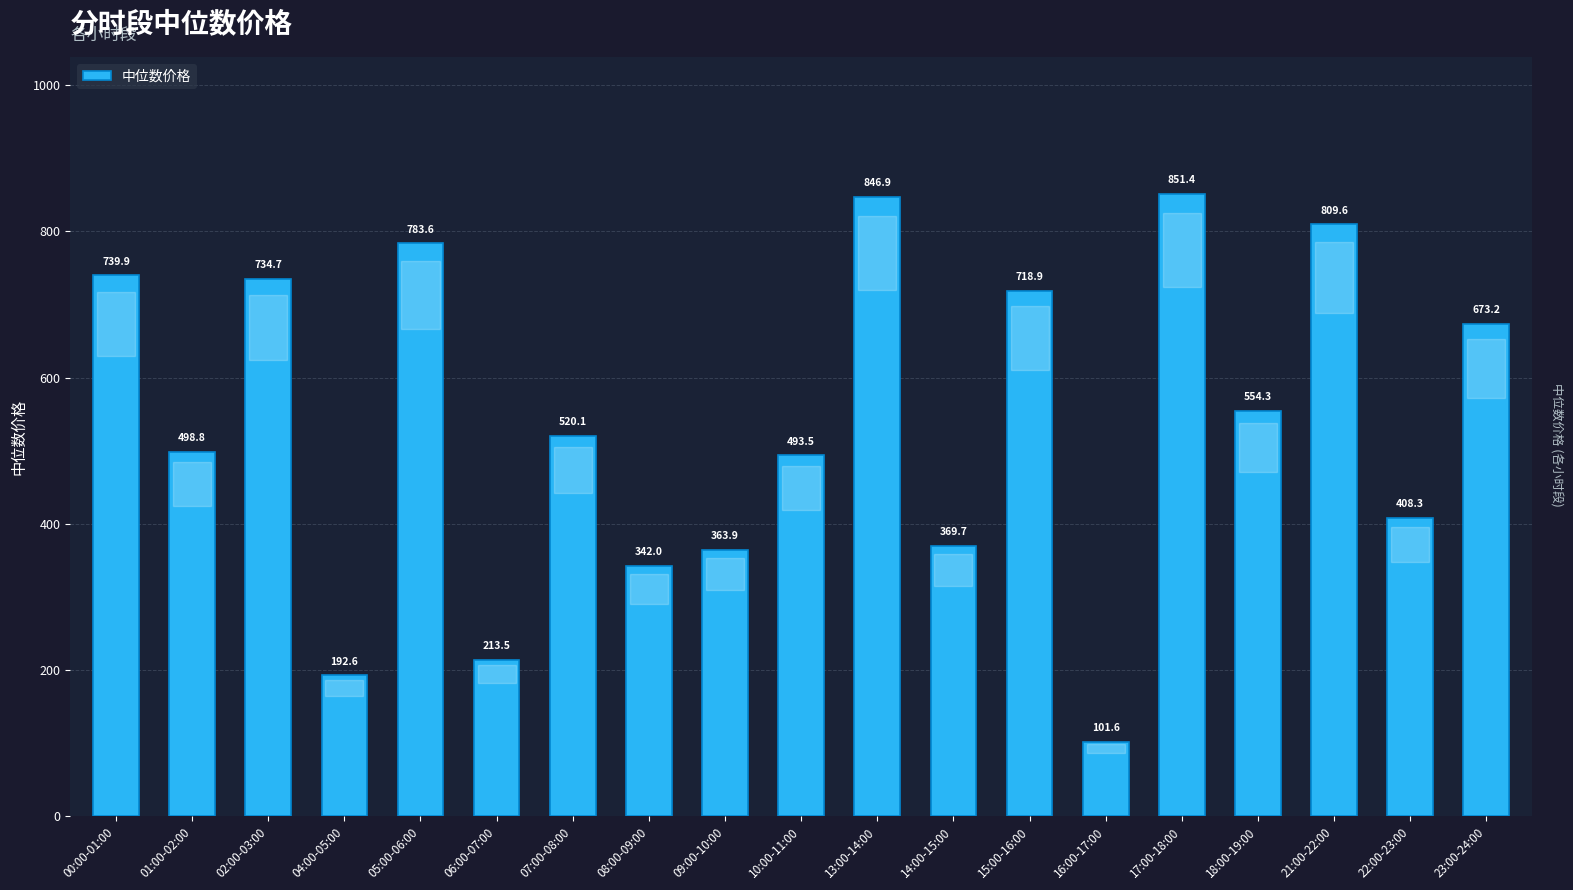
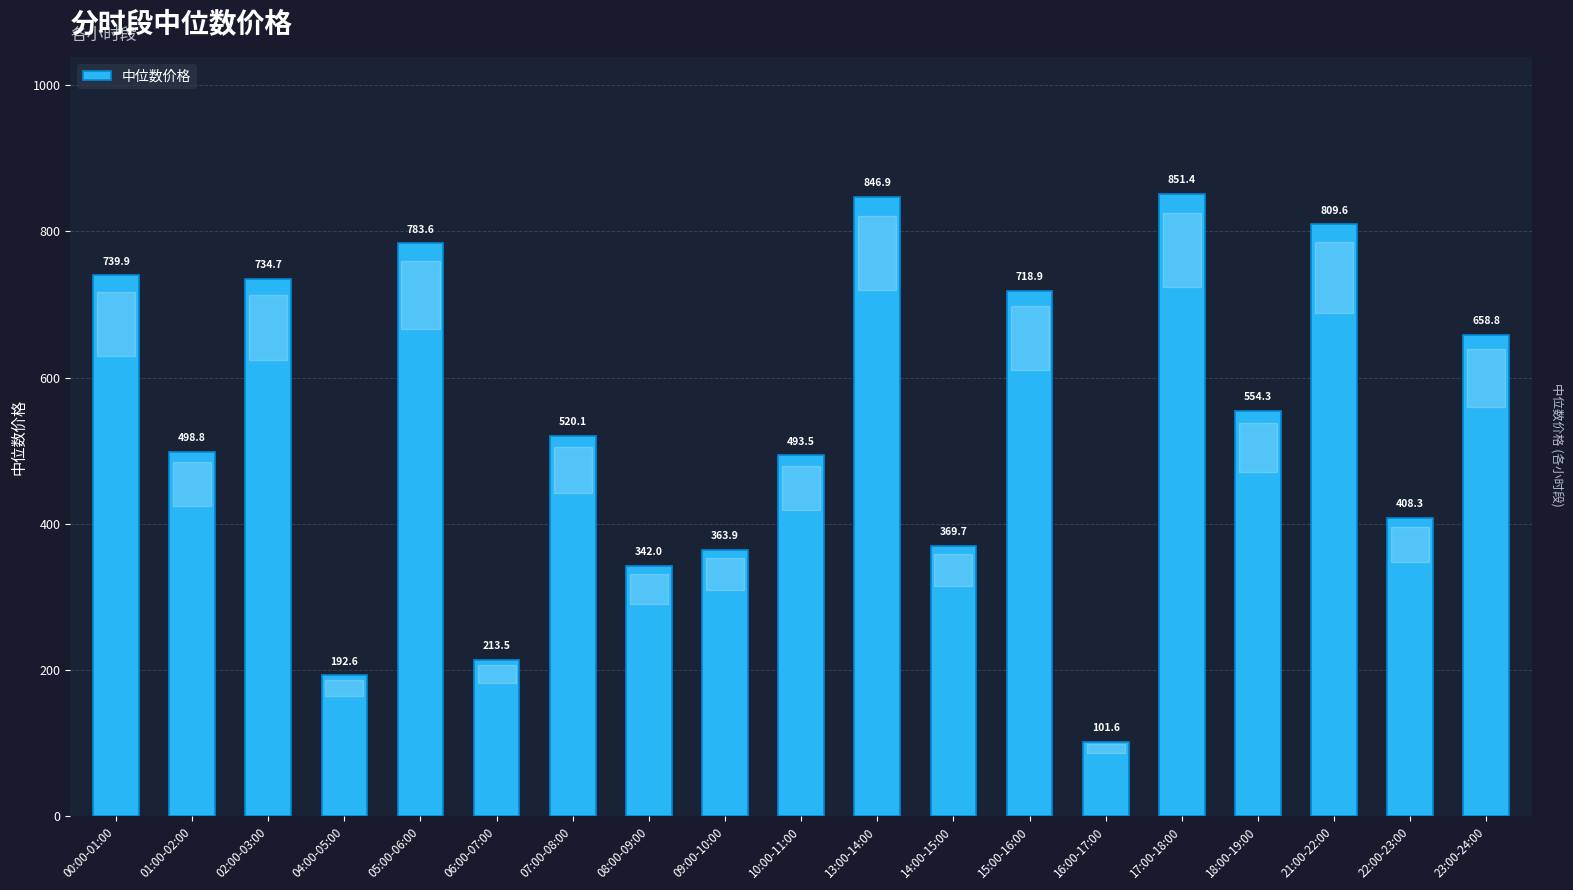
  {
    "00:00-01:00": 739.9,
    "01:00-02:00": 498.8,
    "02:00-03:00": 734.7,
    "04:00-05:00": 192.6,
    "05:00-06:00": 783.6,
    "06:00-07:00": 213.5,
    "07:00-08:00": 520.1,
    "08:00-09:00": 342.0,
    "09:00-10:00": 363.9,
    "10:00-11:00": 493.5,
    "13:00-14:00": 846.9,
    "14:00-15:00": 369.7,
    "15:00-16:00": 718.9,
    "16:00-17:00": 101.6,
    "17:00-18:00": 851.4,
    "18:00-19:00": 554.3,
    "21:00-22:00": 809.6,
    "22:00-23:00": 408.3,
-   "23:00-24:00": 673.2
+   "23:00-24:00": 658.8
  }
